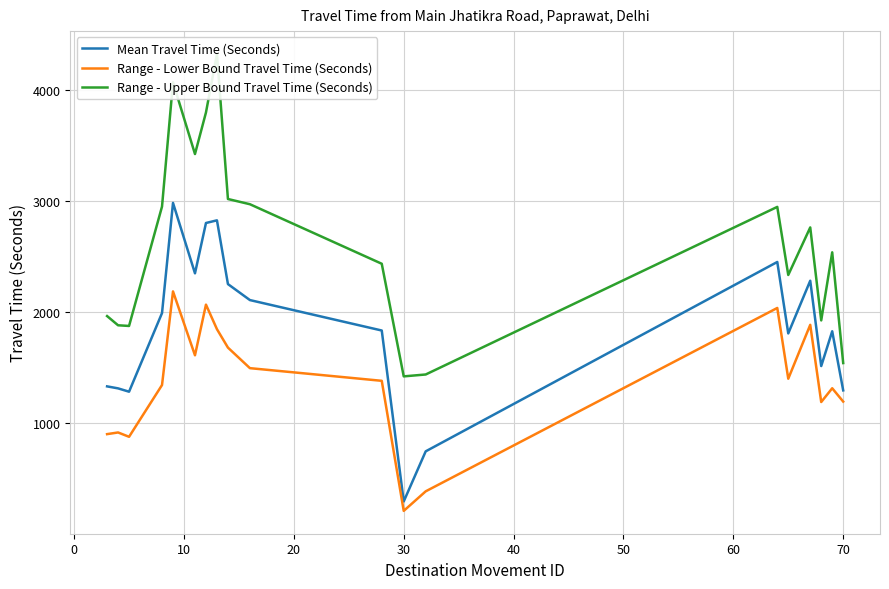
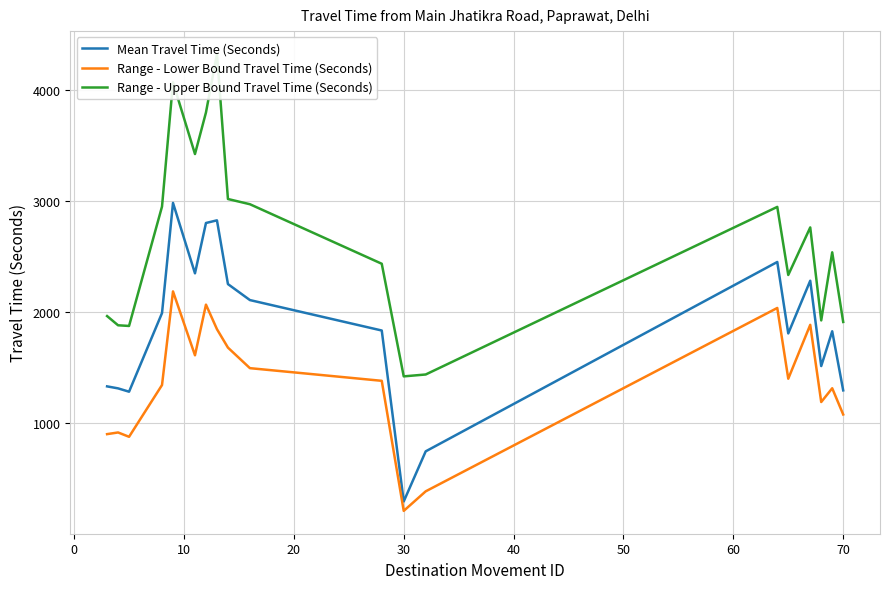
  {
    "Mean Travel Time (Seconds)": {
      "30": 300,
      "70": 1300
    },
    "Range - Lower Bound Travel Time (Seconds)": {
      "30": 210,
-     "70": 1190
+     "70": 1080
    },
    "Range - Upper Bound Travel Time (Seconds)": {
      "30": 1420,
-     "70": 1540
+     "70": 1910
    }
  }
